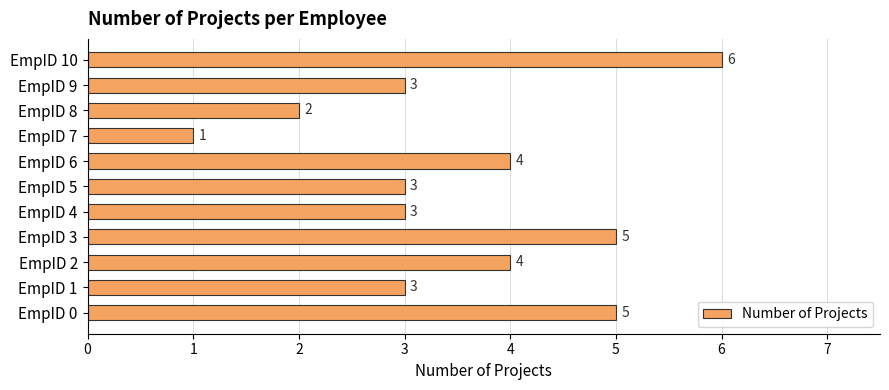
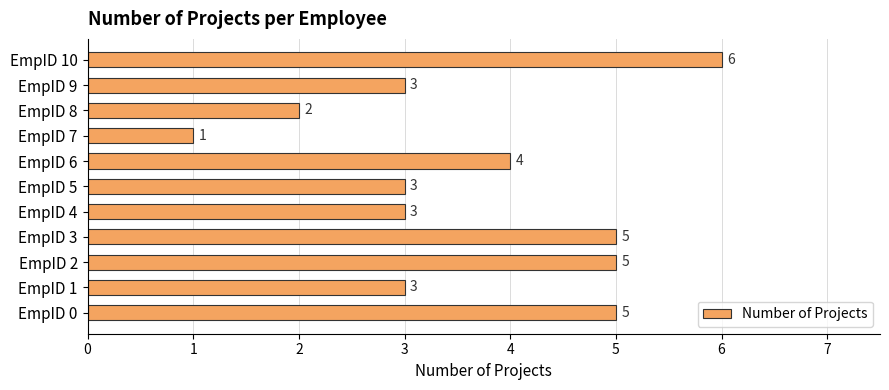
  {
    "EmpID 10": 6,
    "EmpID 9": 3,
    "EmpID 8": 2,
    "EmpID 7": 1,
    "EmpID 6": 4,
    "EmpID 5": 3,
    "EmpID 4": 3,
    "EmpID 3": 5,
-   "EmpID 2": 4,
+   "EmpID 2": 5,
    "EmpID 1": 3,
    "EmpID 0": 5
  }
